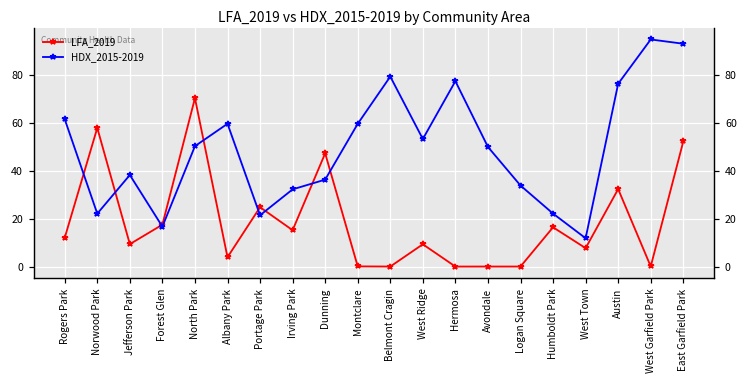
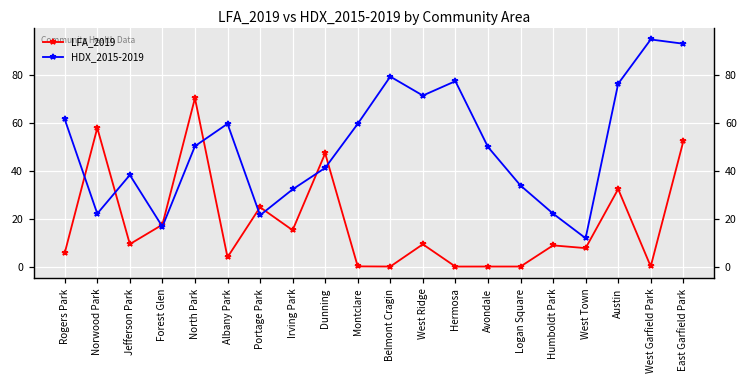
  {
    "LFA_2019": {
-     "Rogers Park": 12,
+     "Rogers Park": 6,
      "Norwood Park": 58,
      "Jefferson Park": 9,
      "North Park": 70,
      "Albany Park": 4,
      "Portage Park": 25,
      "Irving Park": 15,
      "Dunning": 47,
      "Montclare": 0,
      "Belmont Cragin": 0,
      "West Ridge": 9,
      "Hermosa": 0,
      "Avondale": 0,
      "Logan Square": 0,
-     "Humboldt Park": 16,
+     "Humboldt Park": 9,
      "West Town": 8,
      "Austin": 32,
      "West Garfield Park": 0,
      "East Garfield Park": 52
    },
    "HDX_2015-2019": {
      "Rogers Park": 62,
      "Norwood Park": 22,
      "Jefferson Park": 38,
      "North Park": 50,
      "Albany Park": 60,
      "Portage Park": 21,
      "Irving Park": 32,
-     "Dunning": 36,
+     "Dunning": 41,
      "Montclare": 60,
      "Belmont Cragin": 79,
-     "West Ridge": 53,
+     "West Ridge": 72,
      "Hermosa": 78,
      "Avondale": 50,
      "Logan Square": 34,
      "Humboldt Park": 22,
      "West Town": 12,
      "Austin": 76,
      "West Garfield Park": 95,
      "East Garfield Park": 93
    }
  }
